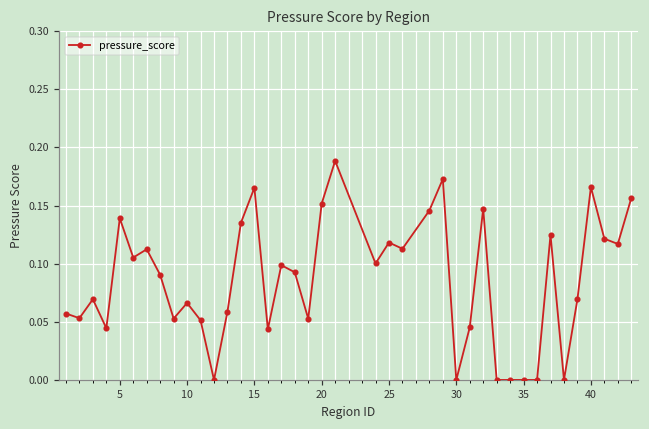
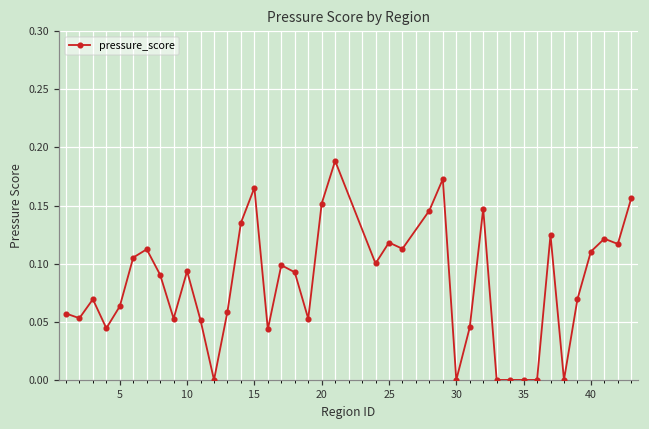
  {
-   "5": 0.139,
-   "10": 0.066,
+   "5": 0.063,
+   "10": 0.094,
    "15": 0.165,
    "20": 0.152,
    "25": 0.118,
    "30": 0.000,
    "35": 0.000,
-   "40": 0.166
+   "40": 0.110
  }
